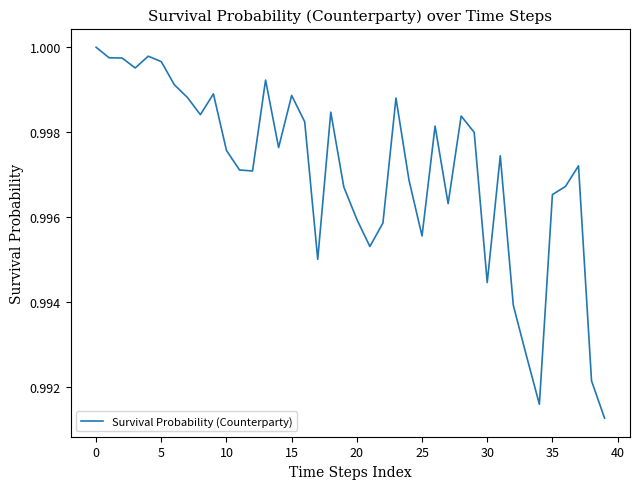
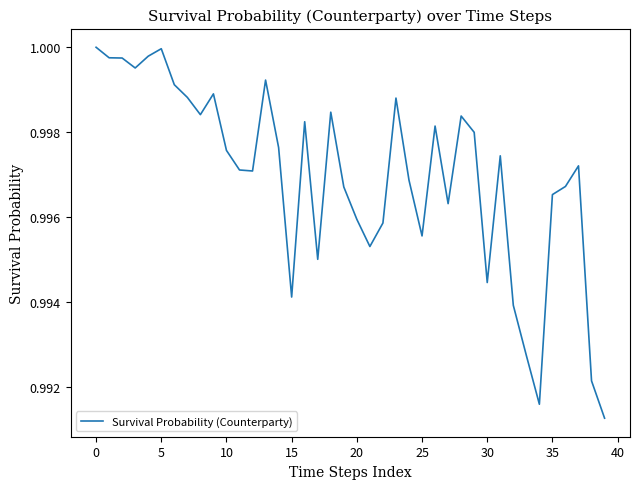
  {
    "0": 1.0000,
-   "5": 0.9997,
+   "5": 1.0000,
    "10": 0.9976,
-   "15": 0.9989,
+   "15": 0.9941,
    "20": 0.9959,
    "25": 0.9956,
    "30": 0.9945,
    "35": 0.9965
  }
